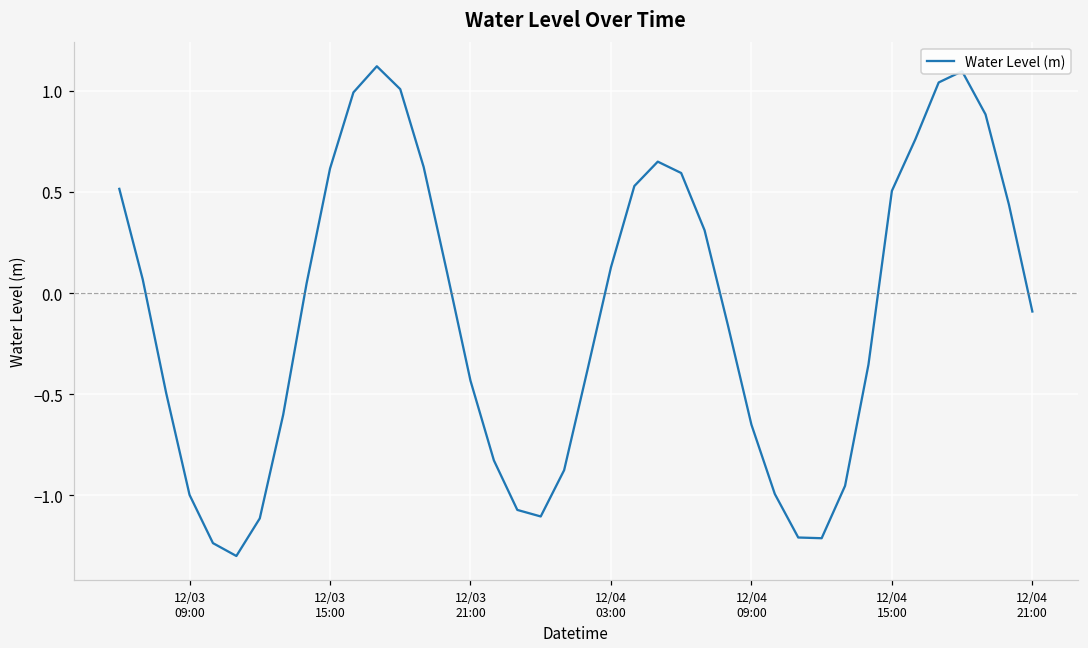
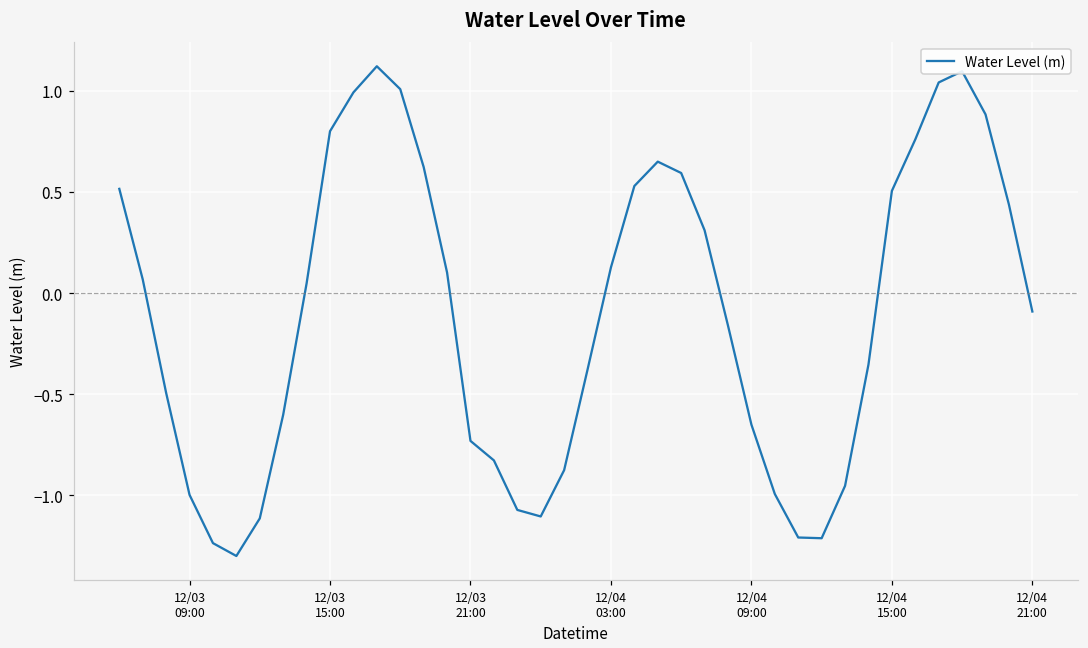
  {
    "12/03 09:00": -1.00,
-   "12/03 15:00": 0.62,
-   "12/03 21:00": -0.43,
+   "12/03 15:00": 0.80,
+   "12/03 21:00": -0.73,
    "12/04 03:00": 0.13,
    "12/04 09:00": -0.65,
    "12/04 15:00": 0.51,
    "12/04 21:00": -0.09
  }
